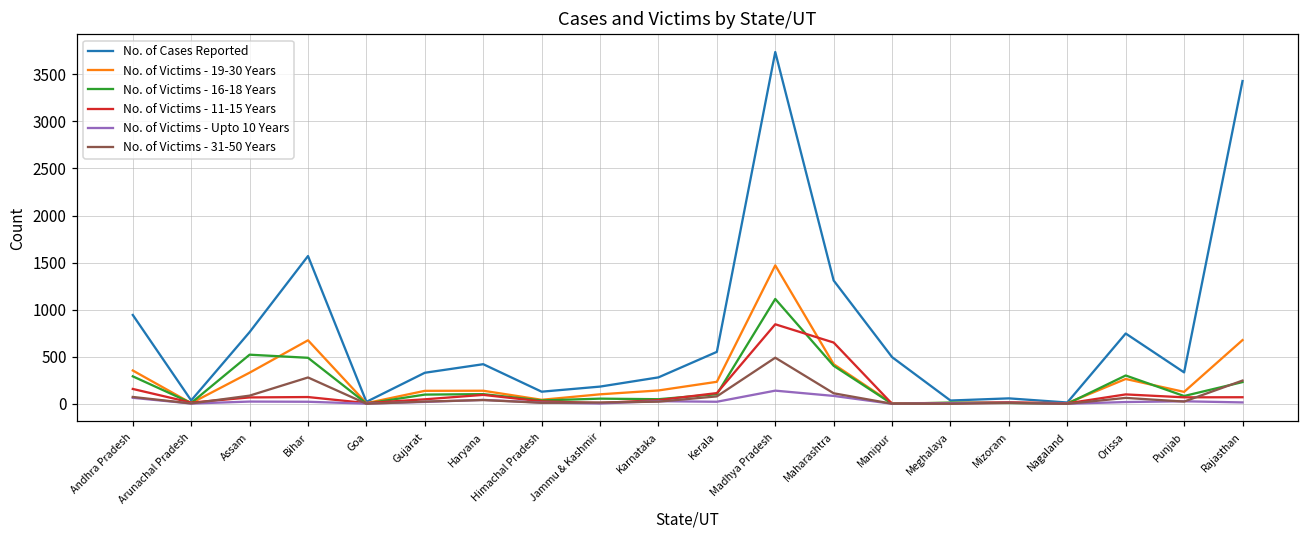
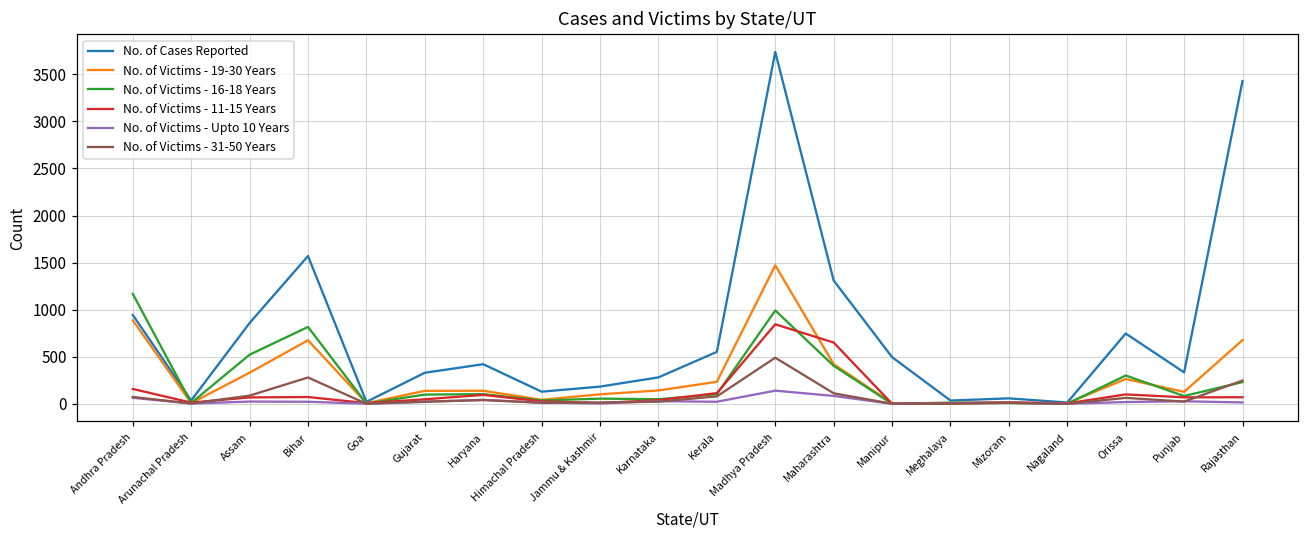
  {
    "No. of Cases Reported": {
      "Andhra Pradesh": 900,
-     "Assam": 800,
+     "Assam": 900,
      "Bihar": 1600,
      "Gujarat": 300,
      "Haryana": 400,
      "Himachal Pradesh": 100,
      "Jammu & Kashmir": 200,
      "Karnataka": 300,
      "Kerala": 600,
      "Madhya Pradesh": 3700,
      "Maharashtra": 1300,
      "Manipur": 500,
      "Mizoram": 100,
      "Orissa": 700,
      "Punjab": 300,
      "Rajasthan": 3400
    },
    "No. of Victims - 19-30 Years": {
-     "Andhra Pradesh": 400,
+     "Andhra Pradesh": 900,
      "Assam": 300,
      "Bihar": 700,
      "Gujarat": 100,
      "Haryana": 100,
      "Jammu & Kashmir": 100,
      "Karnataka": 100,
      "Kerala": 200,
      "Madhya Pradesh": 1500,
      "Orissa": 300,
      "Punjab": 100,
      "Rajasthan": 700
    },
    "No. of Victims - 16-18 Years": {
-     "Andhra Pradesh": 300,
+     "Andhra Pradesh": 1200,
      "Assam": 500,
-     "Bihar": 500,
+     "Bihar": 800,
      "Gujarat": 100,
      "Jammu & Kashmir": 100,
-     "Madhya Pradesh": 1100,
+     "Madhya Pradesh": 1000,
      "Orissa": 300
    },
    "No. of Victims - 11-15 Years": {
      "Andhra Pradesh": 200,
      "Bihar": 100,
      "Madhya Pradesh": 800,
      "Maharashtra": 700,
      "Orissa": 100,
      "Rajasthan": 100
    },
    "No. of Victims - Upto 10 Years": {
      "Assam": 0,
      "Bihar": 0,
      "Kerala": 0,
      "Madhya Pradesh": 100,
      "Orissa": 0,
      "Rajasthan": 0
    },
    "No. of Victims - 31-50 Years": {
      "Bihar": 300,
      "Madhya Pradesh": 500,
      "Orissa": 100
    }
  }
